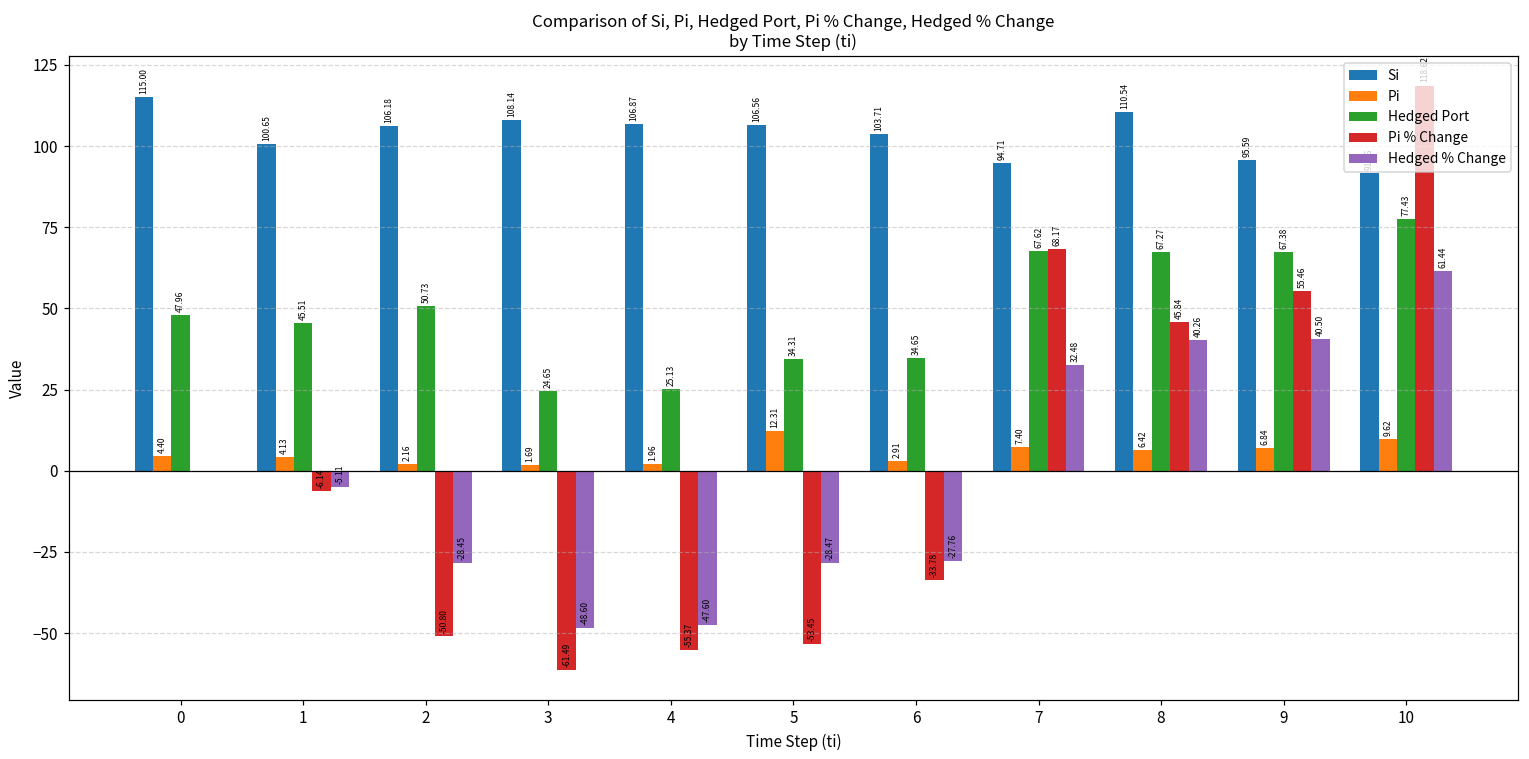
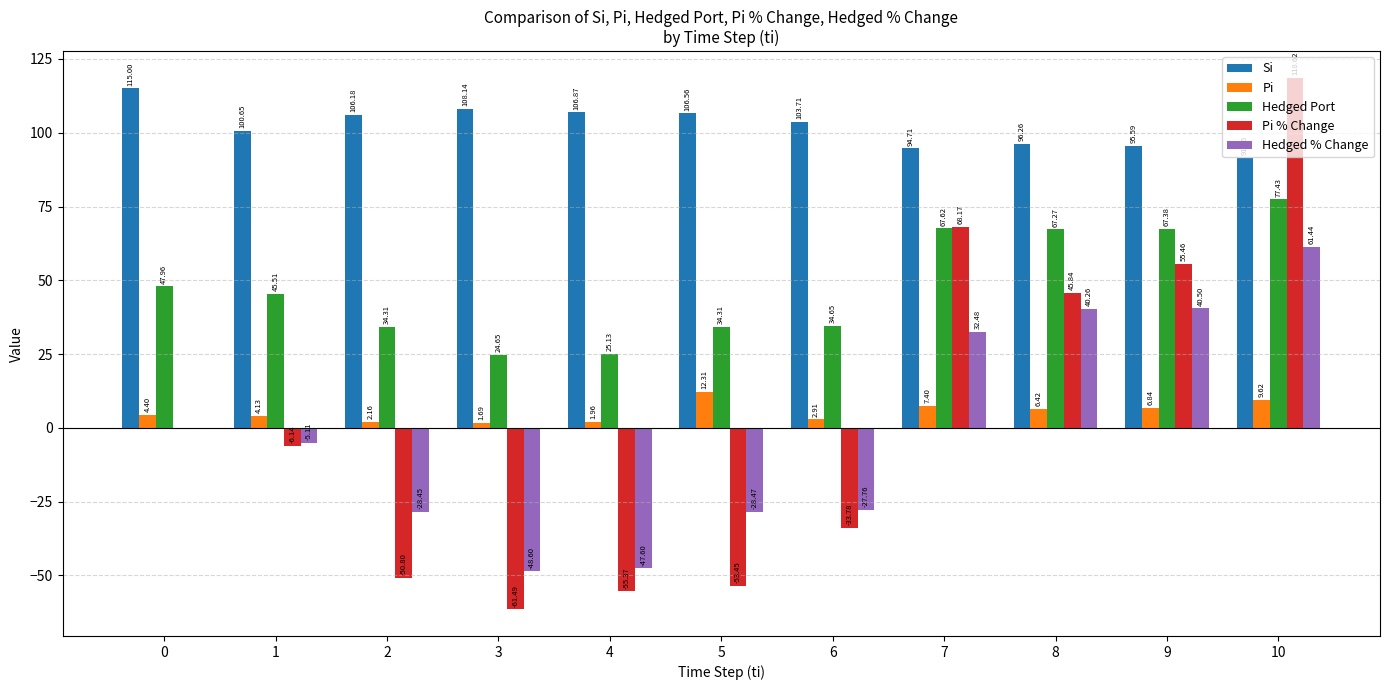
  {
    "Si": {
      "0": 115.00,
      "1": 100.65,
      "2": 106.18,
      "3": 108.14,
      "4": 106.87,
      "5": 106.56,
      "6": 103.71,
      "7": 94.71,
-     "8": 110.54,
+     "8": 96.26,
      "9": 95.59
    },
    "Pi": {
      "0": 4.40,
      "1": 4.13,
      "2": 2.16,
      "3": 1.69,
      "4": 1.96,
      "5": 12.31,
      "6": 2.91,
      "7": 7.40,
      "8": 6.42,
      "9": 6.84,
      "10": 9.62
    },
    "Hedged Port": {
      "0": 47.96,
      "1": 45.51,
-     "2": 50.73,
+     "2": 34.31,
      "3": 24.65,
      "4": 25.13,
      "5": 34.31,
      "6": 34.65,
      "7": 67.62,
      "8": 67.27,
      "9": 67.38,
      "10": 77.43
    },
    "Pi % Change": {
      "1": -6.14,
      "2": -50.80,
      "3": -61.49,
      "4": -55.37,
      "5": -53.45,
      "6": -33.78,
      "7": 68.17,
      "8": 45.84,
      "9": 55.46
    },
    "Hedged % Change": {
      "1": -5.11,
      "2": -28.45,
      "3": -48.60,
      "4": -47.60,
      "5": -28.47,
      "6": -27.76,
      "7": 32.48,
      "8": 40.26,
      "9": 40.50,
      "10": 61.44
    }
  }
